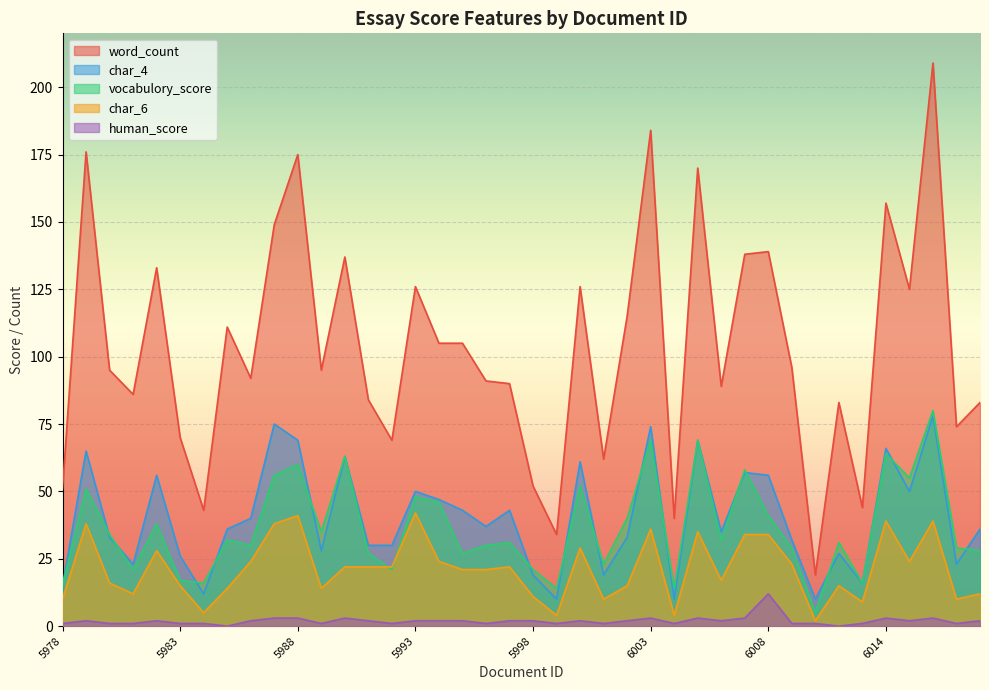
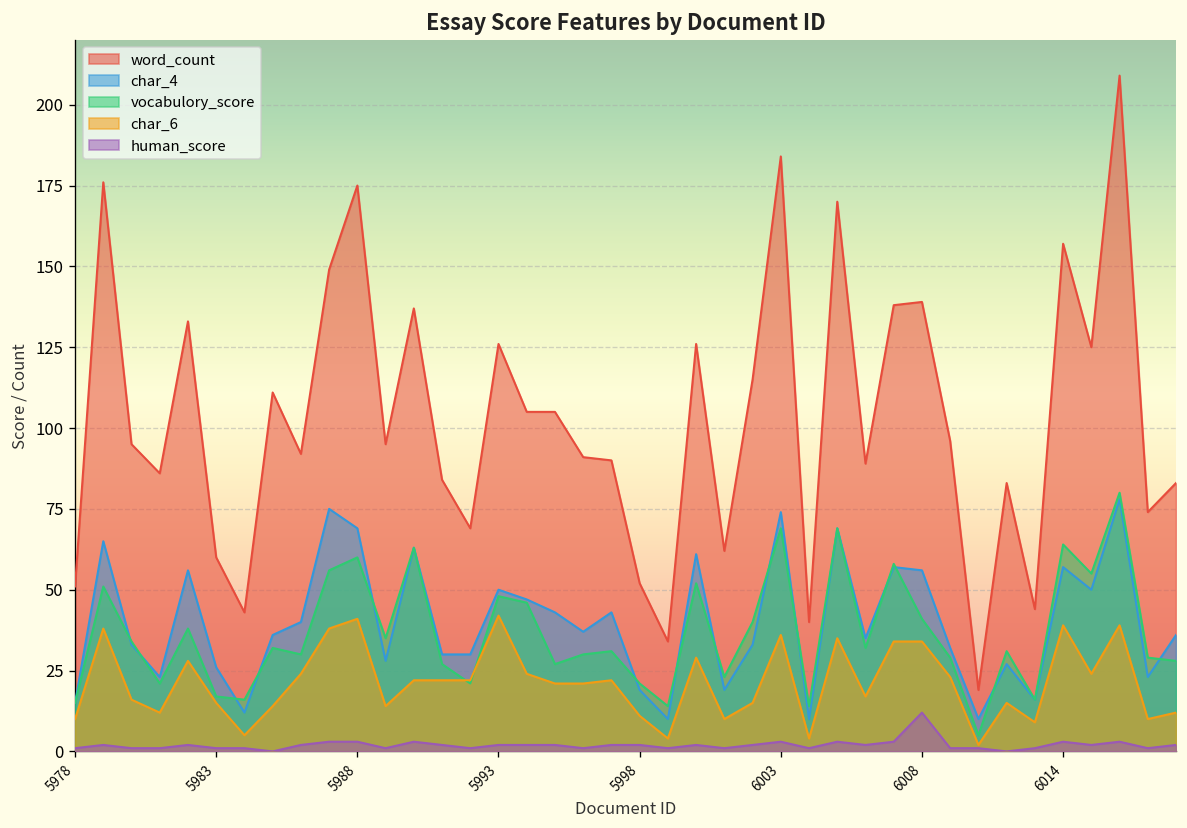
  {
    "word_count": {
      "5978": 51,
-     "5983": 70,
+     "5983": 60,
      "5988": 175,
      "5993": 126,
      "5998": 52,
      "6003": 184,
      "6008": 139,
      "6014": 157
    },
    "char_4": {
      "5983": 26,
      "5988": 69,
      "5993": 50,
      "5998": 19,
      "6003": 74,
      "6008": 56,
-     "6014": 66
+     "6014": 57
    },
    "vocabulory_score": {
      "5983": 17,
      "5988": 60,
      "5993": 48,
      "5998": 21,
      "6003": 69,
      "6008": 41,
      "6014": 64
    },
    "char_6": {
      "5978": 10,
      "5983": 15,
      "5988": 41,
      "5993": 42,
      "5998": 11,
      "6003": 36,
      "6008": 34,
      "6014": 39
    },
    "human_score": {
      "5978": 1,
      "5983": 1,
      "5988": 3,
      "5993": 2,
      "5998": 2,
      "6003": 3,
      "6008": 12,
      "6014": 3
    }
  }
